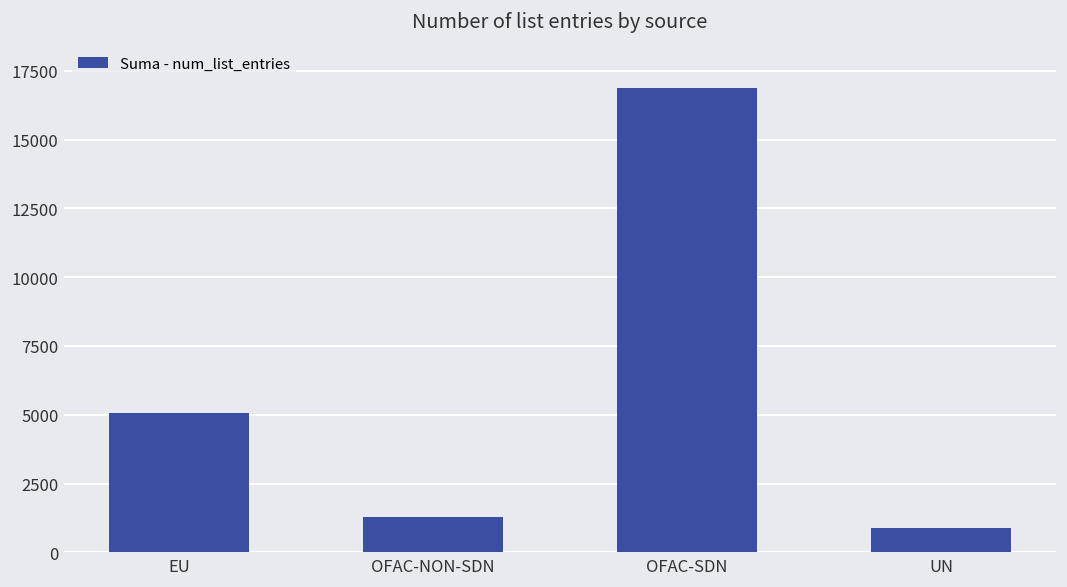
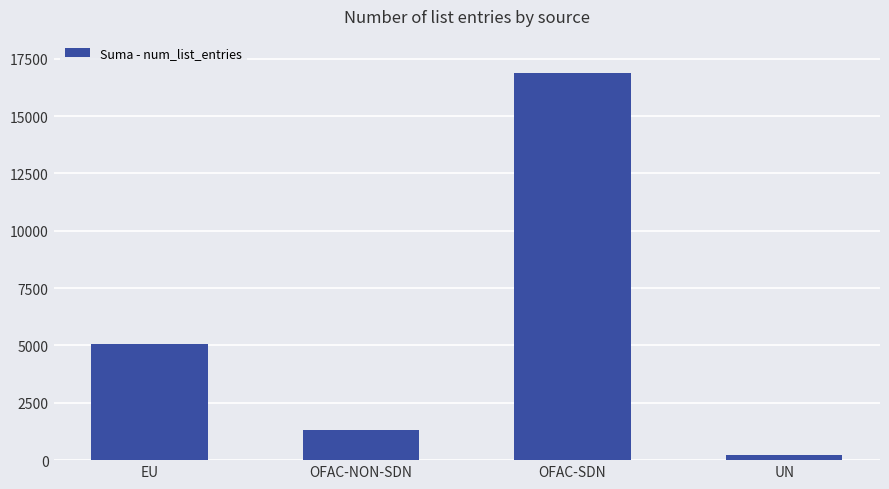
  {
    "EU": 5100,
    "OFAC-NON-SDN": 1300,
    "OFAC-SDN": 16900,
-   "UN": 900
+   "UN": 200
  }
